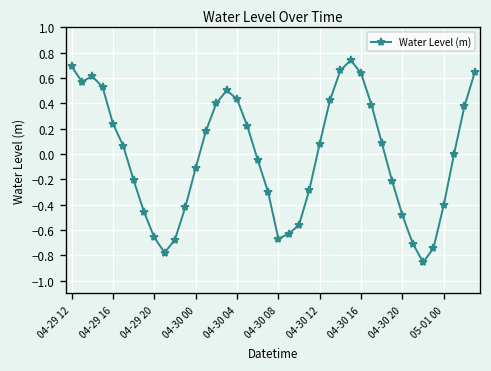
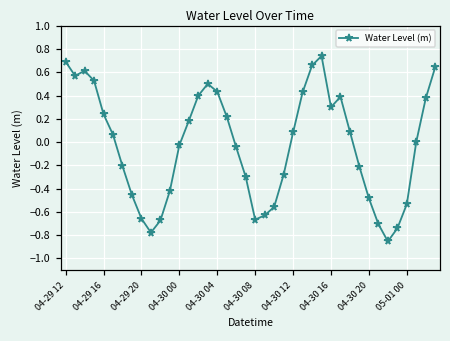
  {
    "04-29 12": 0.69,
    "04-29 16": 0.24,
    "04-29 20": -0.66,
-   "04-30 00": -0.11,
+   "04-30 00": -0.03,
    "04-30 04": 0.43,
    "04-30 08": -0.67,
    "04-30 12": 0.08,
-   "04-30 16": 0.64,
+   "04-30 16": 0.30,
    "04-30 20": -0.48,
-   "05-01 00": -0.40
+   "05-01 00": -0.53
  }
